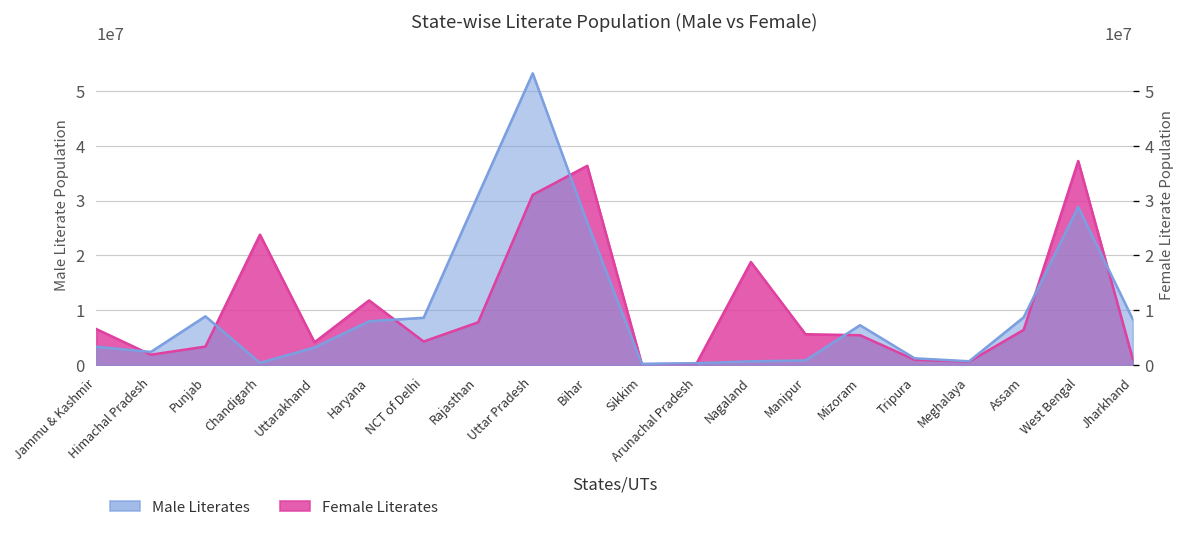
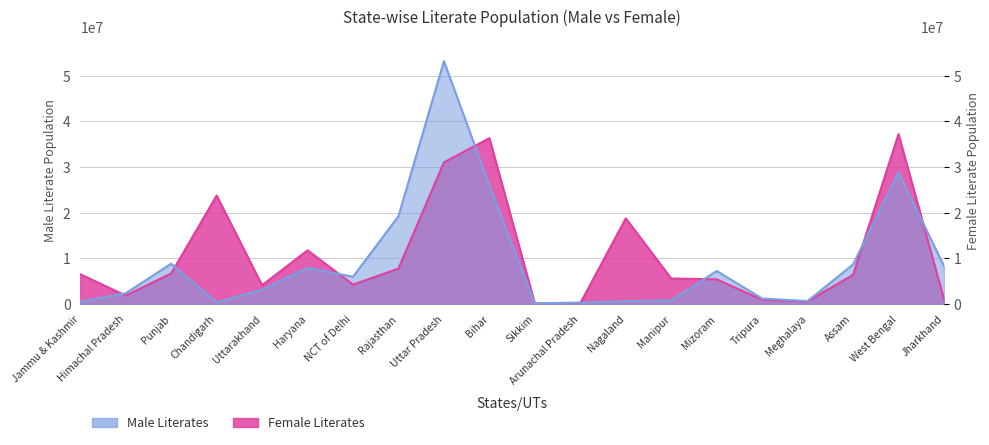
  {
    "Female Literates": {
      "Jammu & Kashmir": 7000000,
-     "Punjab": 3000000,
+     "Punjab": 7000000,
      "Chandigarh": 24000000,
      "Uttarakhand": 4000000,
      "Haryana": 12000000,
      "NCT of Delhi": 4000000,
      "Rajasthan": 8000000,
      "Uttar Pradesh": 31000000,
      "Bihar": 36000000,
      "Nagaland": 19000000,
      "Manipur": 6000000,
      "Mizoram": 5000000,
      "Assam": 6000000,
      "West Bengal": 37000000,
      "Jharkhand": 1000000
    },
    "Male Literates": {
-     "Jammu & Kashmir": 3000000,
+     "Jammu & Kashmir": 1000000,
      "Punjab": 9000000,
      "Chandigarh": 0,
      "Uttarakhand": 3000000,
      "Haryana": 8000000,
-     "NCT of Delhi": 9000000,
-     "Rajasthan": 31000000,
+     "NCT of Delhi": 6000000,
+     "Rajasthan": 19000000,
      "Uttar Pradesh": 53000000,
      "Bihar": 26000000,
      "Nagaland": 1000000,
      "Manipur": 1000000,
      "Mizoram": 7000000,
      "Assam": 9000000,
      "West Bengal": 29000000,
      "Jharkhand": 8000000
    }
  }
